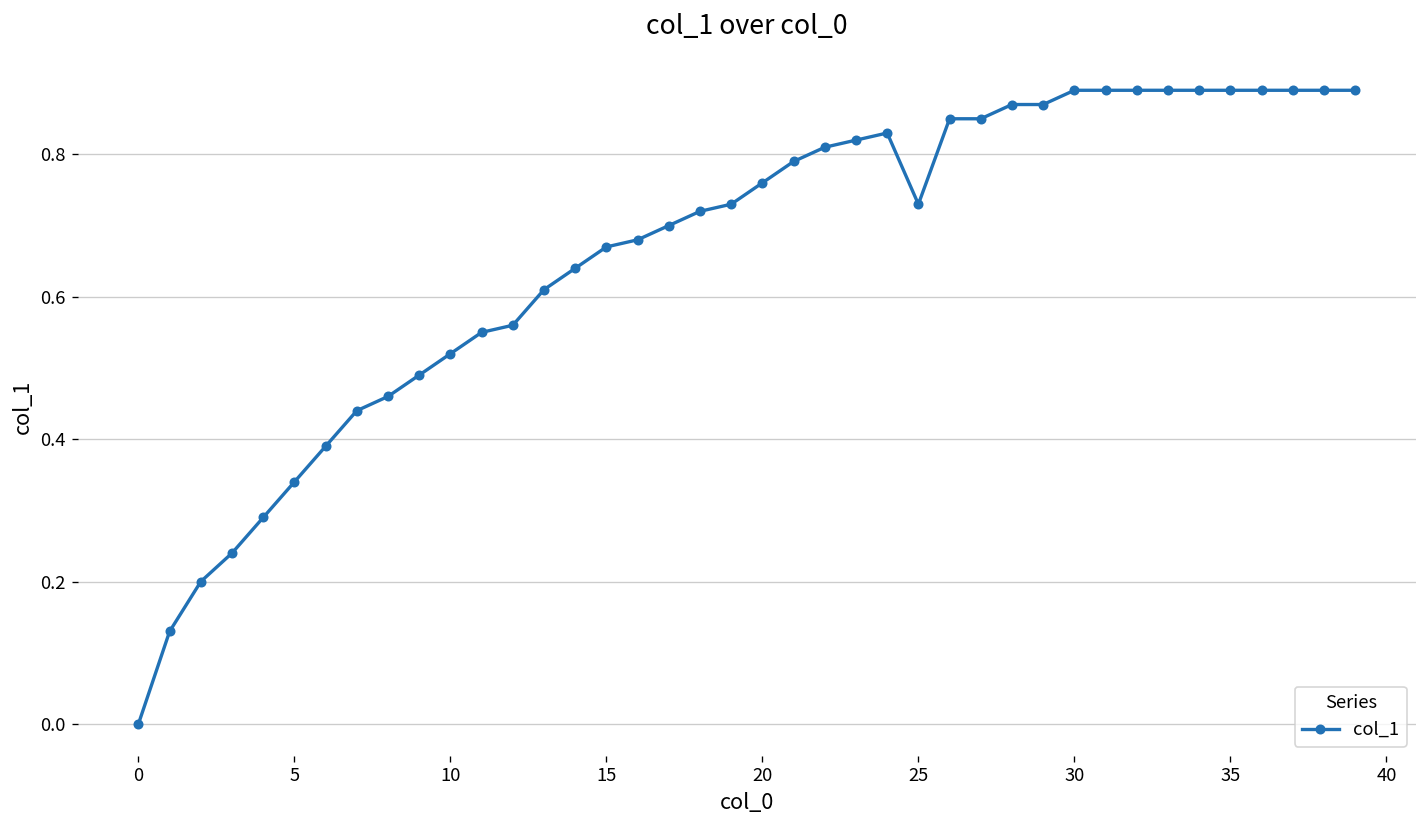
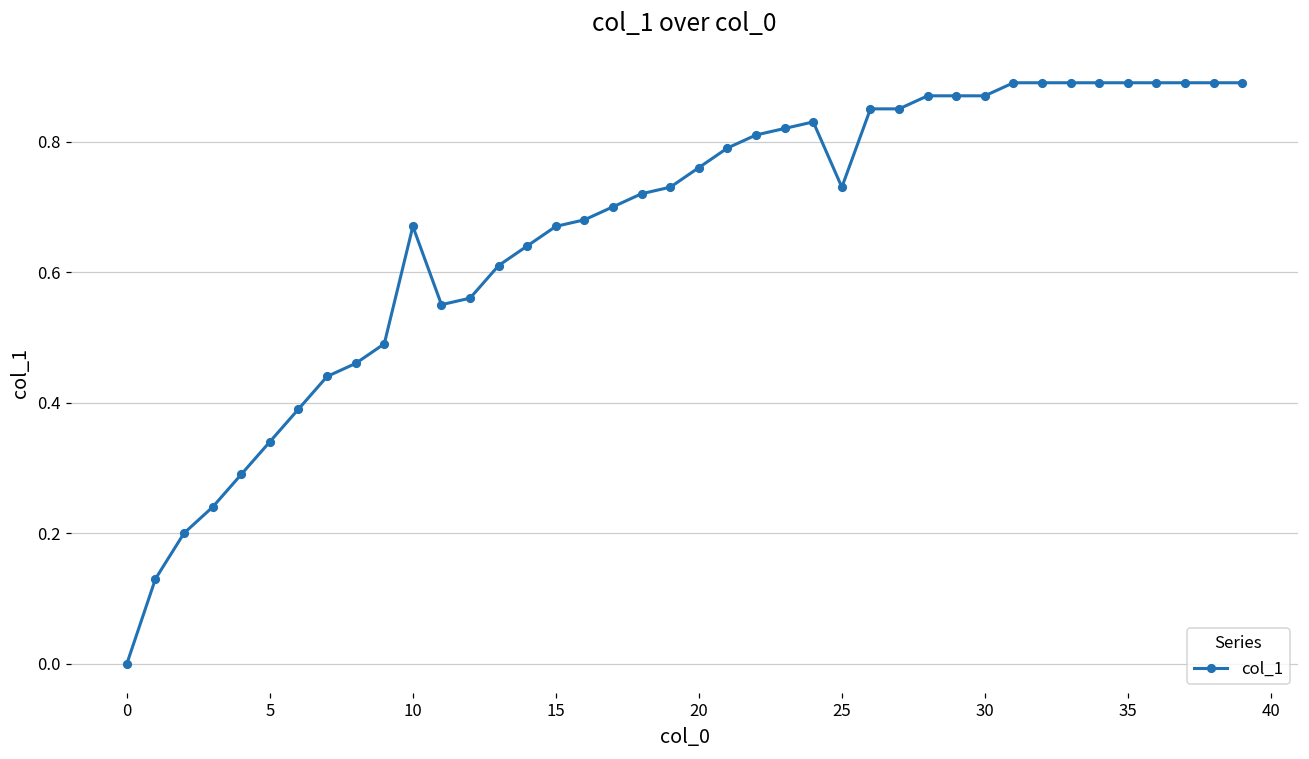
  {
    "0": 0.00,
    "5": 0.34,
-   "10": 0.52,
+   "10": 0.67,
    "15": 0.67,
    "20": 0.76,
    "25": 0.73,
-   "30": 0.89,
+   "30": 0.87,
    "35": 0.89
  }
